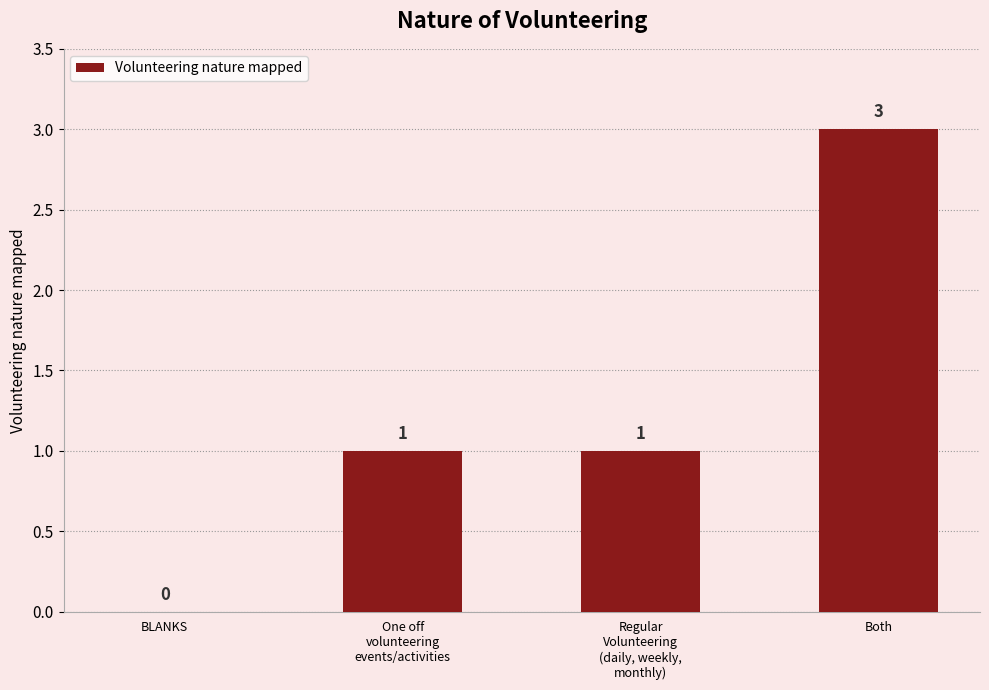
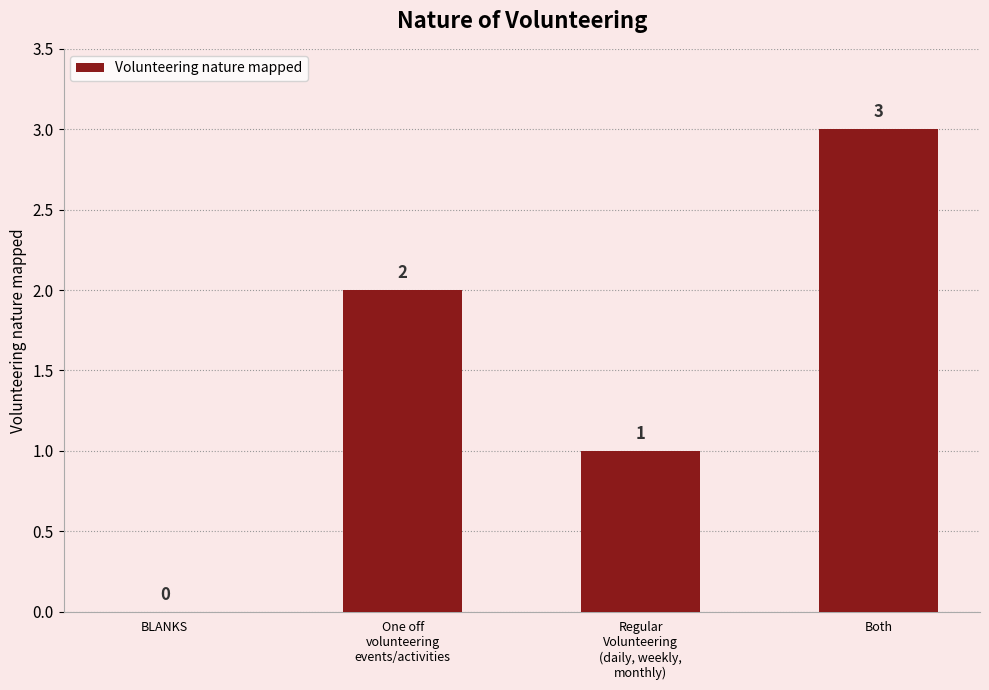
  {
    "BLANKS": 0,
-   "One off volunteering events/activities": 1,
+   "One off volunteering events/activities": 2,
    "Regular Volunteering (daily, weekly, monthly)": 1,
    "Both": 3
  }
